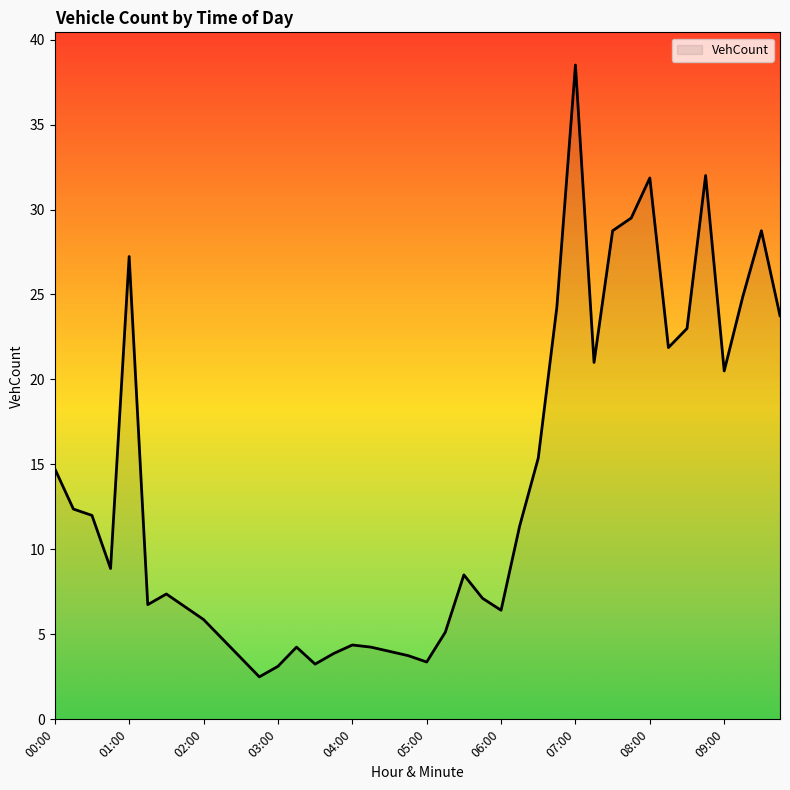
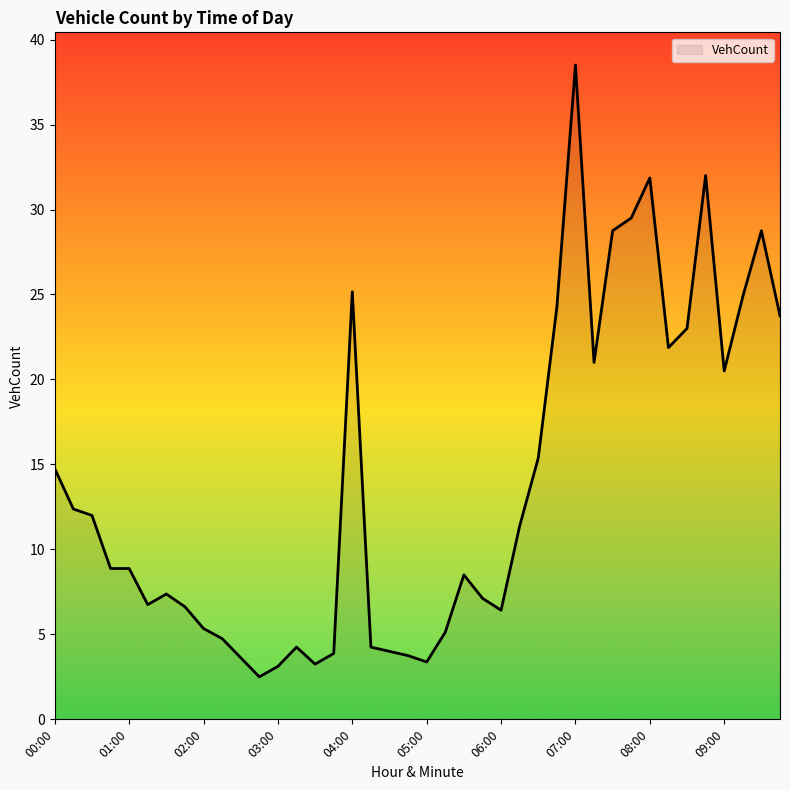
  {
    "00:00": 14.8,
-   "01:00": 27.2,
-   "02:00": 5.9,
+   "01:00": 8.9,
+   "02:00": 5.3,
    "03:00": 3.1,
-   "04:00": 4.4,
+   "04:00": 25.2,
    "05:00": 3.4,
    "06:00": 6.4,
    "07:00": 38.5,
    "08:00": 31.9,
    "09:00": 20.5
  }
